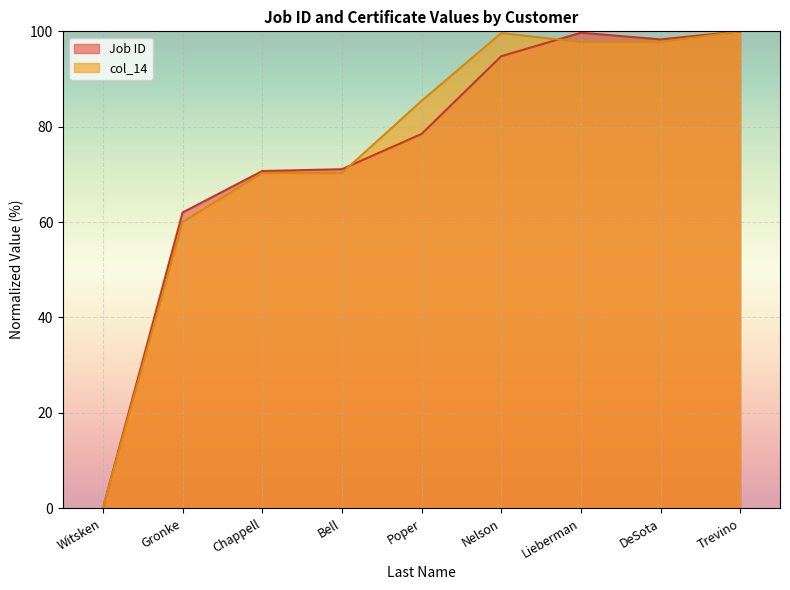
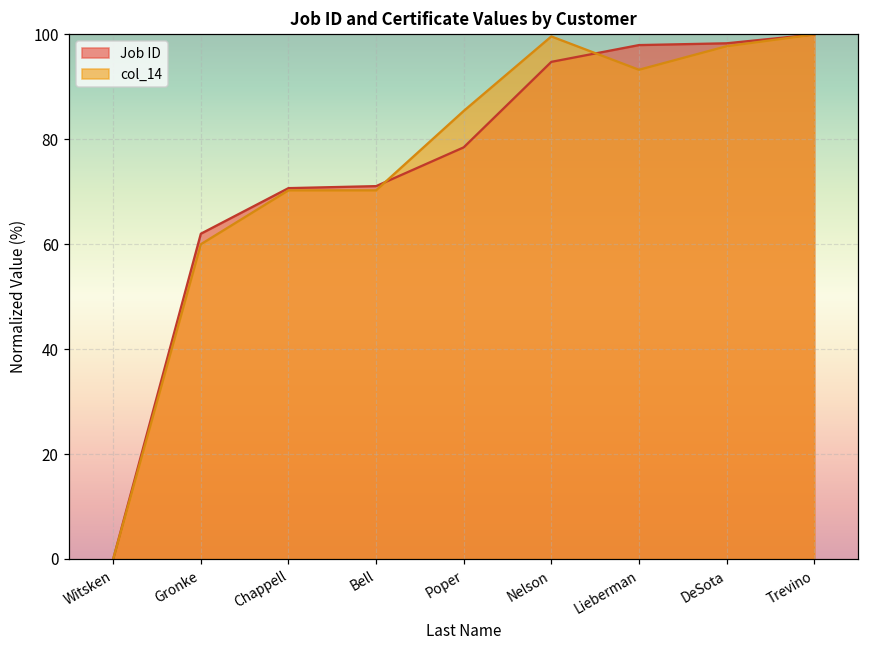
  {
    "Job ID": {
      "Gronke": 62,
      "Bell": 71,
      "Poper": 78,
      "Nelson": 95,
-     "Lieberman": 100,
+     "Lieberman": 98,
      "DeSota": 98
    },
    "col_14": {
      "Gronke": 60,
      "Bell": 70,
      "Poper": 85,
      "Nelson": 100,
-     "Lieberman": 98,
+     "Lieberman": 93,
      "DeSota": 98
    }
  }
